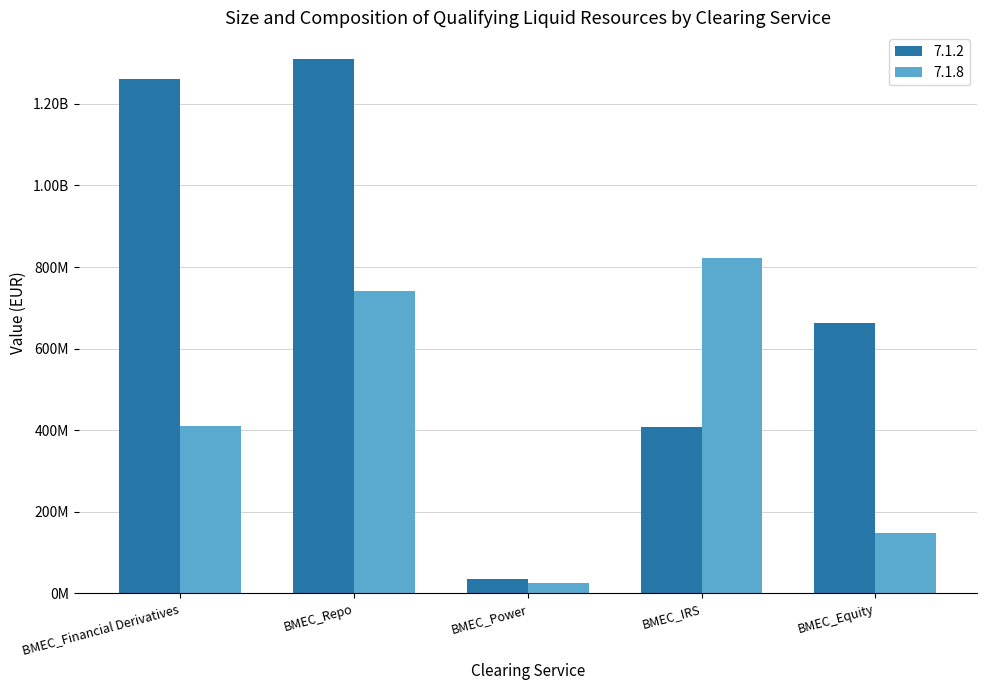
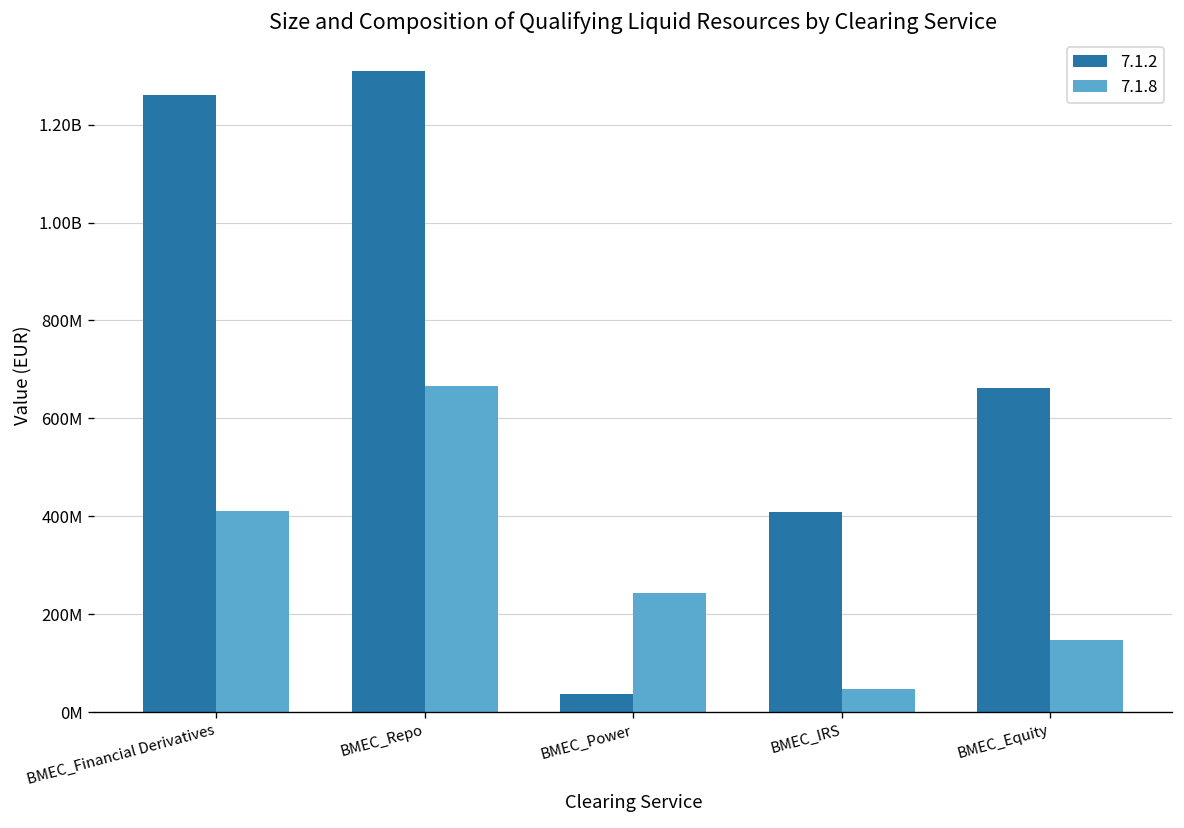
  {
    "7.1.2": {
      "BMEC_Financial Derivatives": 1260000000,
      "BMEC_Repo": 1310000000,
      "BMEC_Power": 40000000,
      "BMEC_IRS": 410000000,
      "BMEC_Equity": 660000000
    },
    "7.1.8": {
      "BMEC_Financial Derivatives": 410000000,
-     "BMEC_Repo": 740000000,
-     "BMEC_Power": 30000000,
-     "BMEC_IRS": 820000000,
+     "BMEC_Repo": 670000000,
+     "BMEC_Power": 240000000,
+     "BMEC_IRS": 50000000,
      "BMEC_Equity": 150000000
    }
  }
